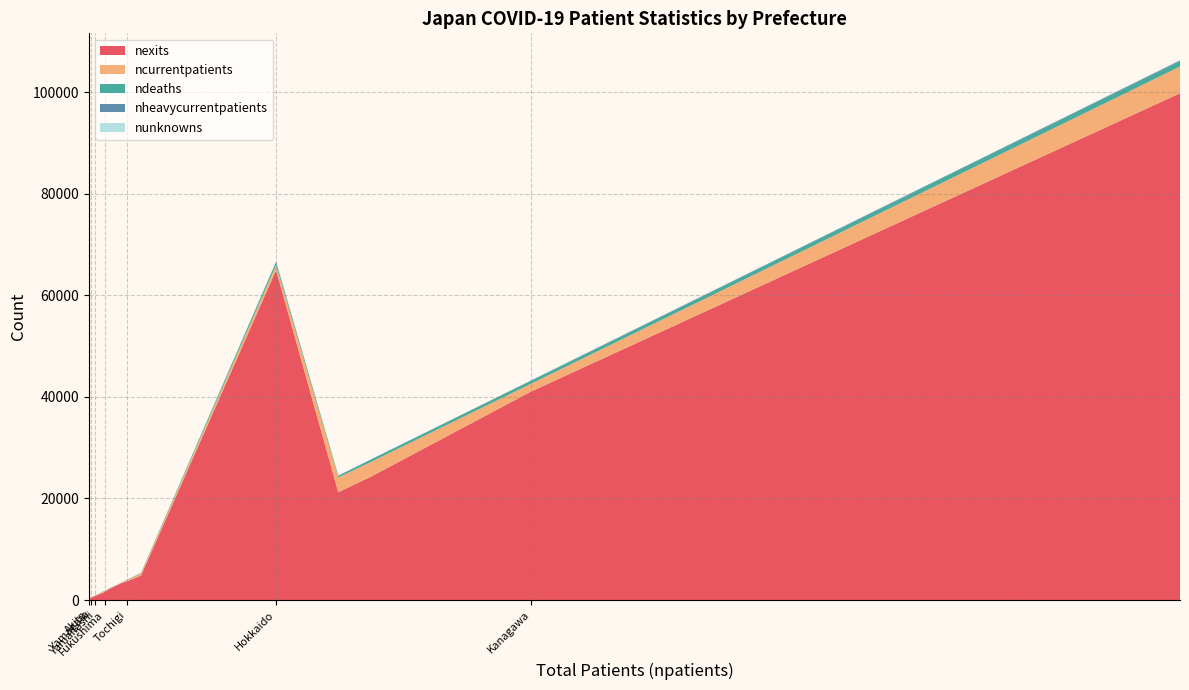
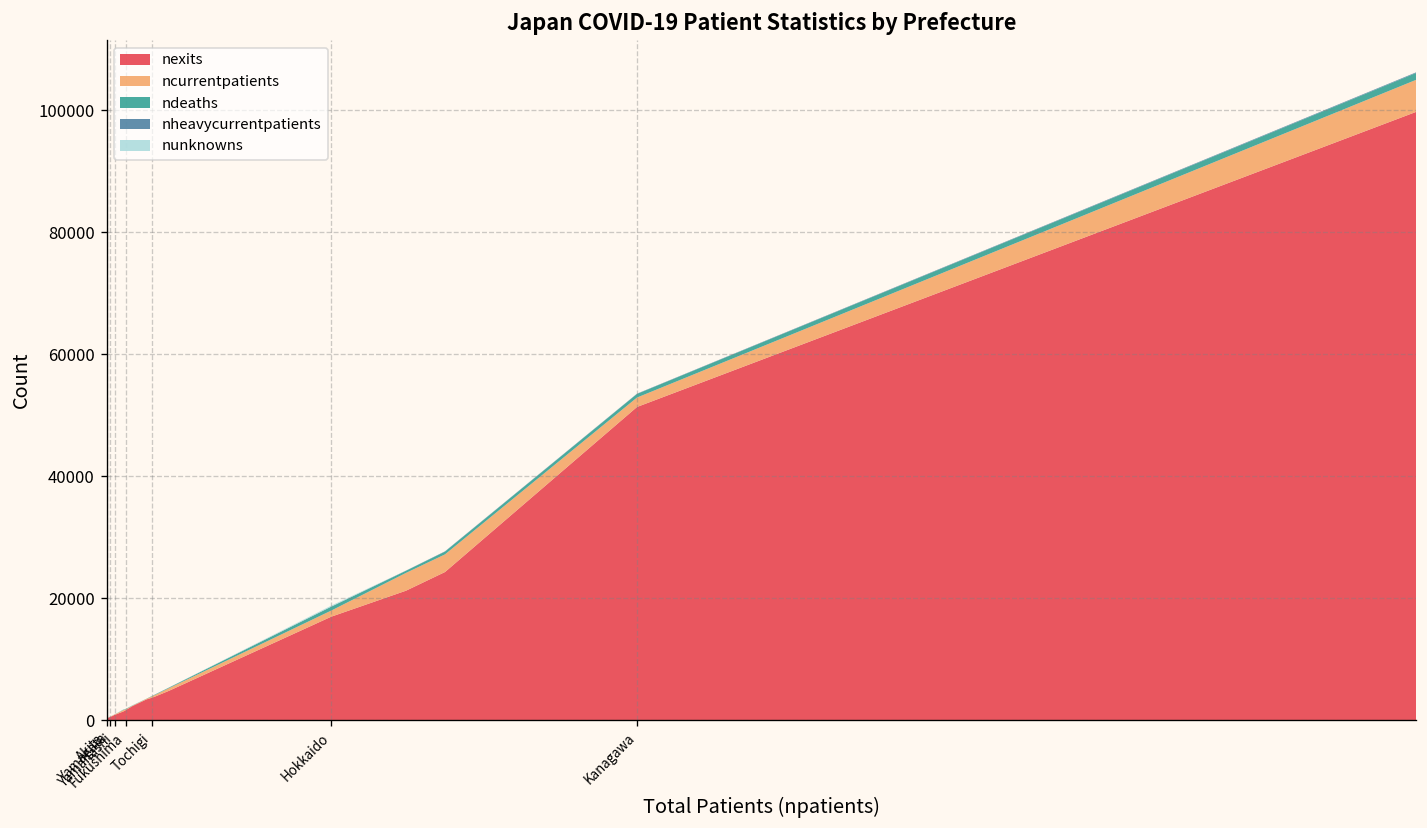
  {
    "nexits": {
-     "Hokkaido": 65000,
-     "Kanagawa": 41000
+     "Hokkaido": 17000,
+     "Kanagawa": 51000
    },
    "ncurrentpatients": {
      "Hokkaido": 1000,
      "Kanagawa": 2000
    }
  }
